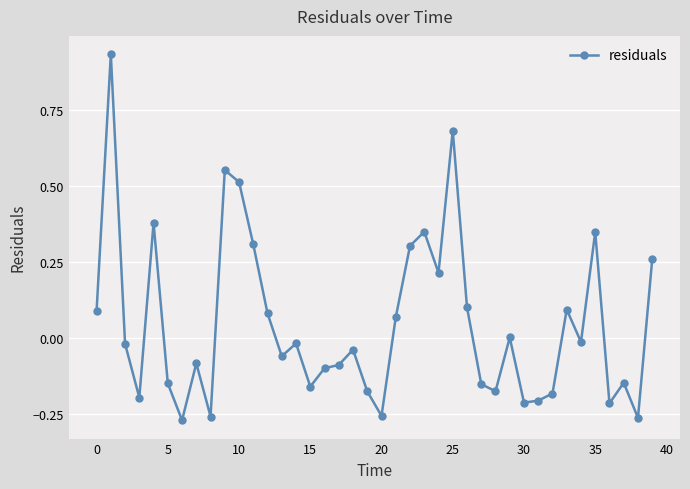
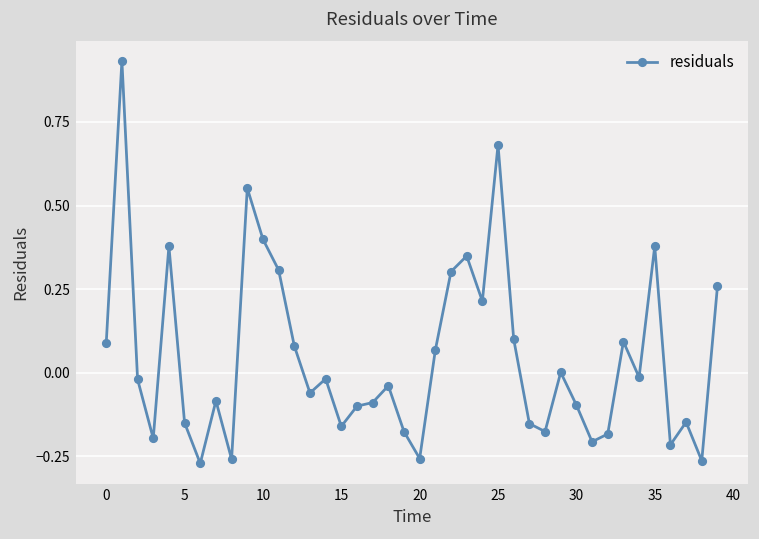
  {
    "0": 0.09,
    "5": -0.15,
-   "10": 0.51,
+   "10": 0.40,
    "15": -0.16,
    "20": -0.26,
    "25": 0.68,
-   "30": -0.21,
-   "35": 0.35
+   "30": -0.10,
+   "35": 0.38
  }
